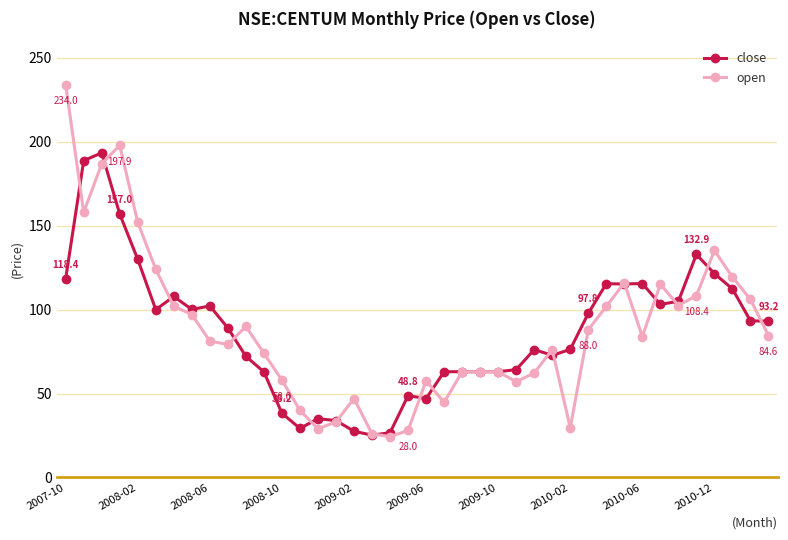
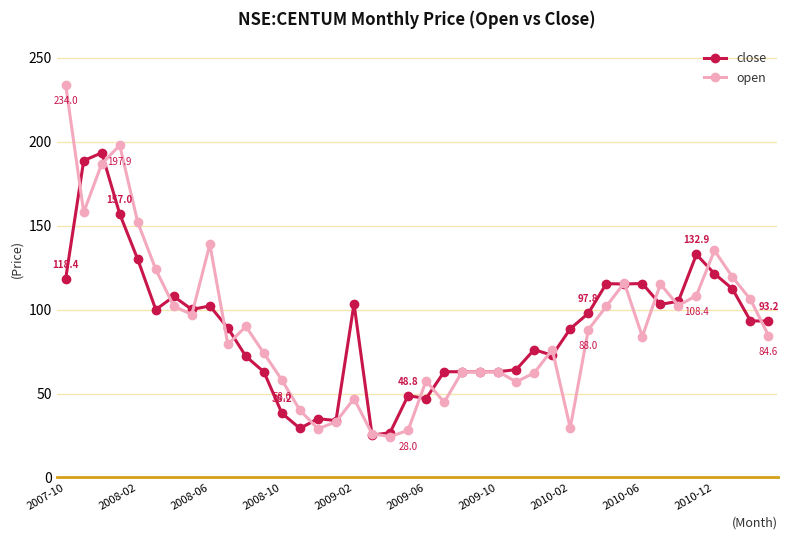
  {
    "close": {
      "2008-02": 130,
      "2008-06": 102,
-     "2009-02": 28,
+     "2009-02": 104,
      "2009-06": 47,
-     "2010-02": 76,
+     "2010-02": 89,
      "2010-06": 116,
      "2010-12": 121
    },
    "open": {
      "2008-02": 152,
-     "2008-06": 81,
+     "2008-06": 139,
      "2009-02": 47,
      "2010-02": 30,
      "2010-06": 84
    }
  }
